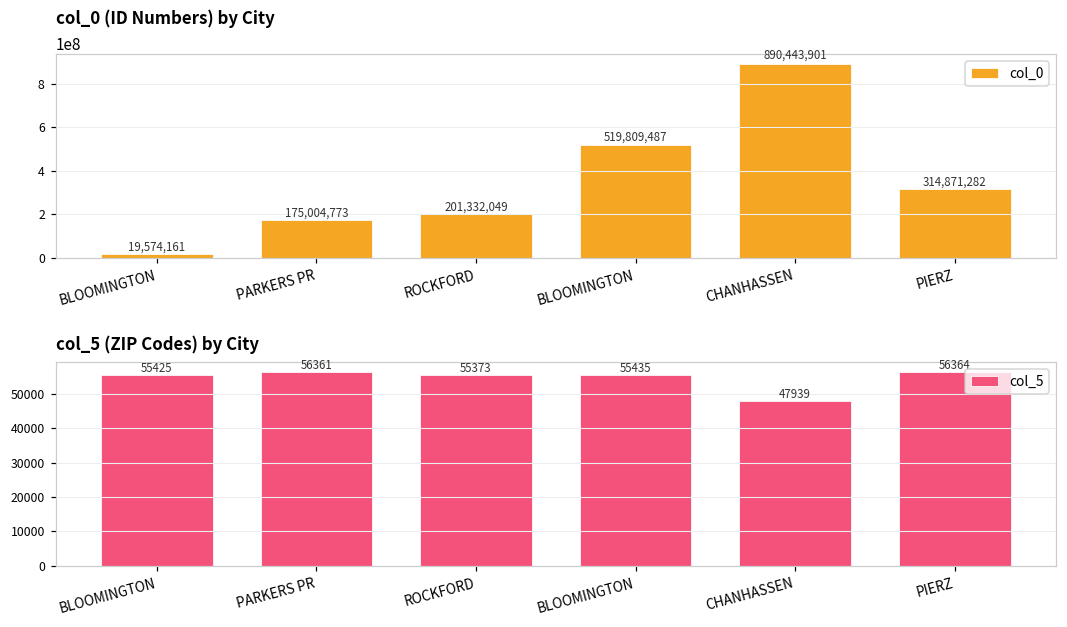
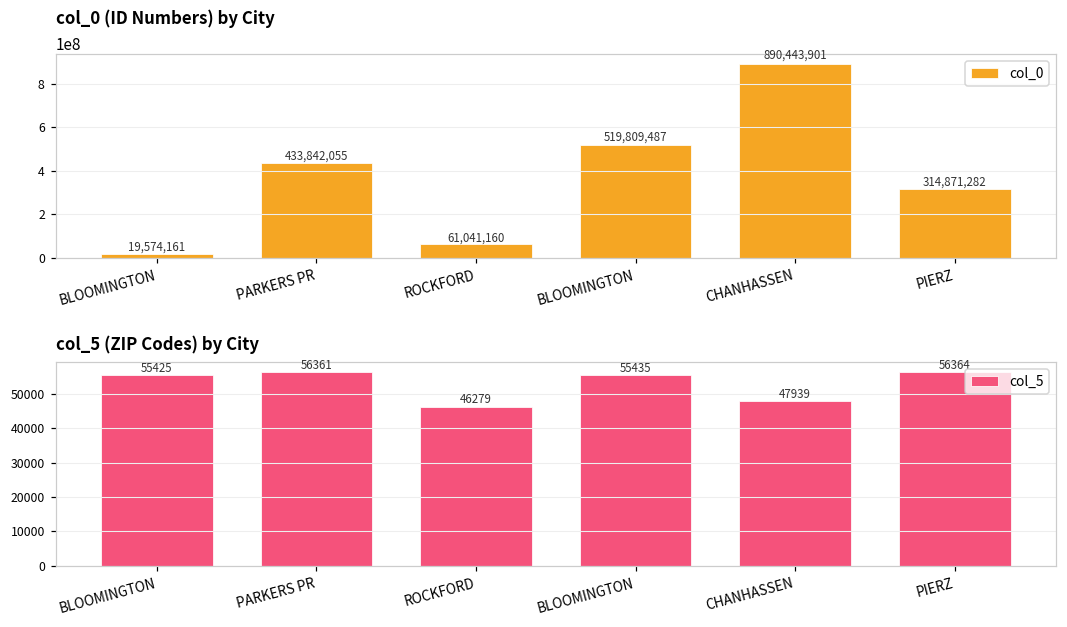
  {
    "col_0 (ID Numbers) by City": {
-     "PARKERS PR": "175,004,773",
-     "ROCKFORD": "201,332,049",
+     "PARKERS PR": "433,842,055",
+     "ROCKFORD": "61,041,160",
      "CHANHASSEN": "890,443,901",
      "PIERZ": "314,871,282"
    },
    "col_5 (ZIP Codes) by City": {
      "PARKERS PR": "56361",
-     "ROCKFORD": "55373",
+     "ROCKFORD": "46279",
      "CHANHASSEN": "47939"
    }
  }
